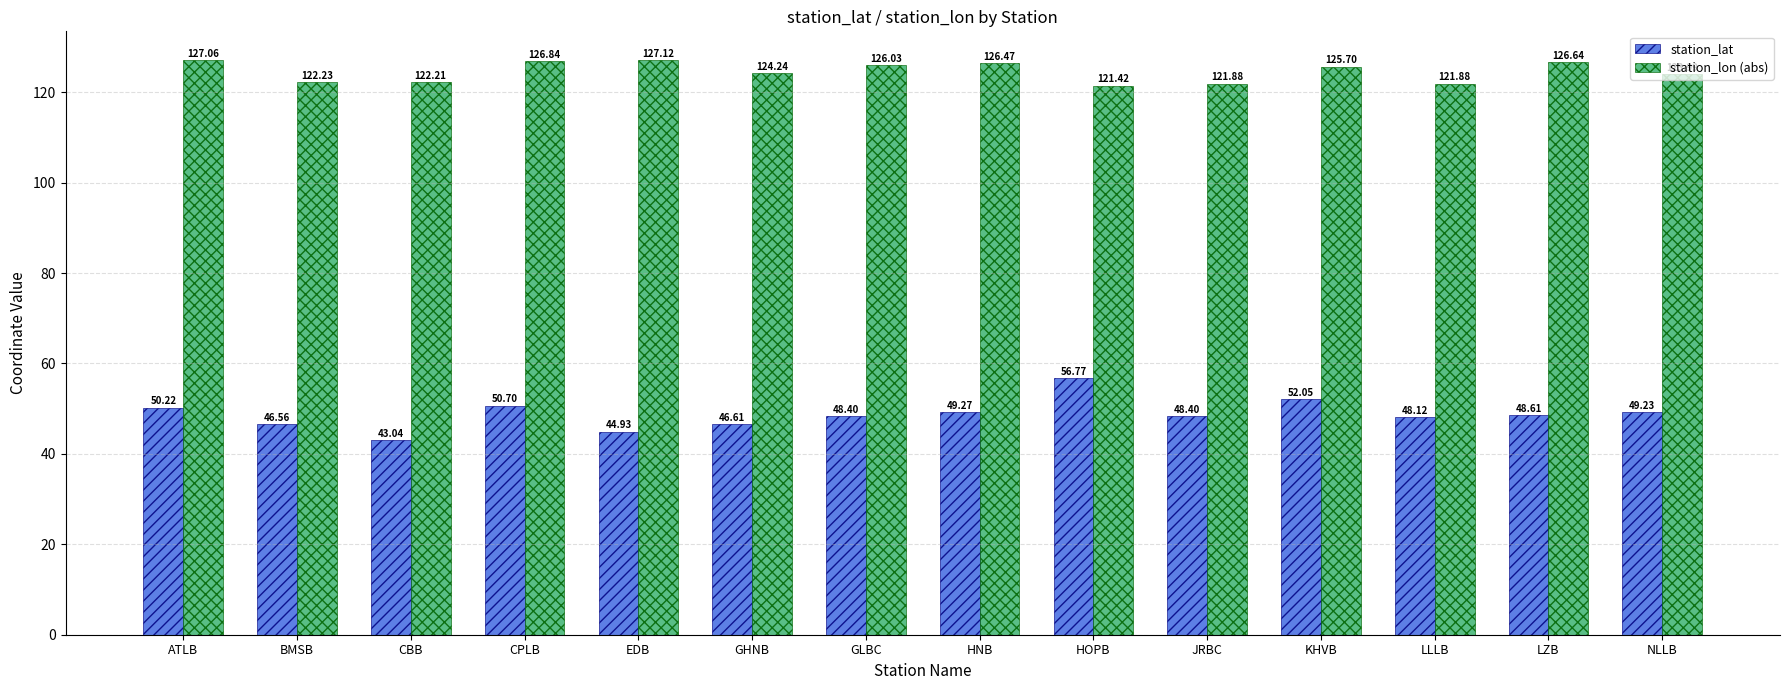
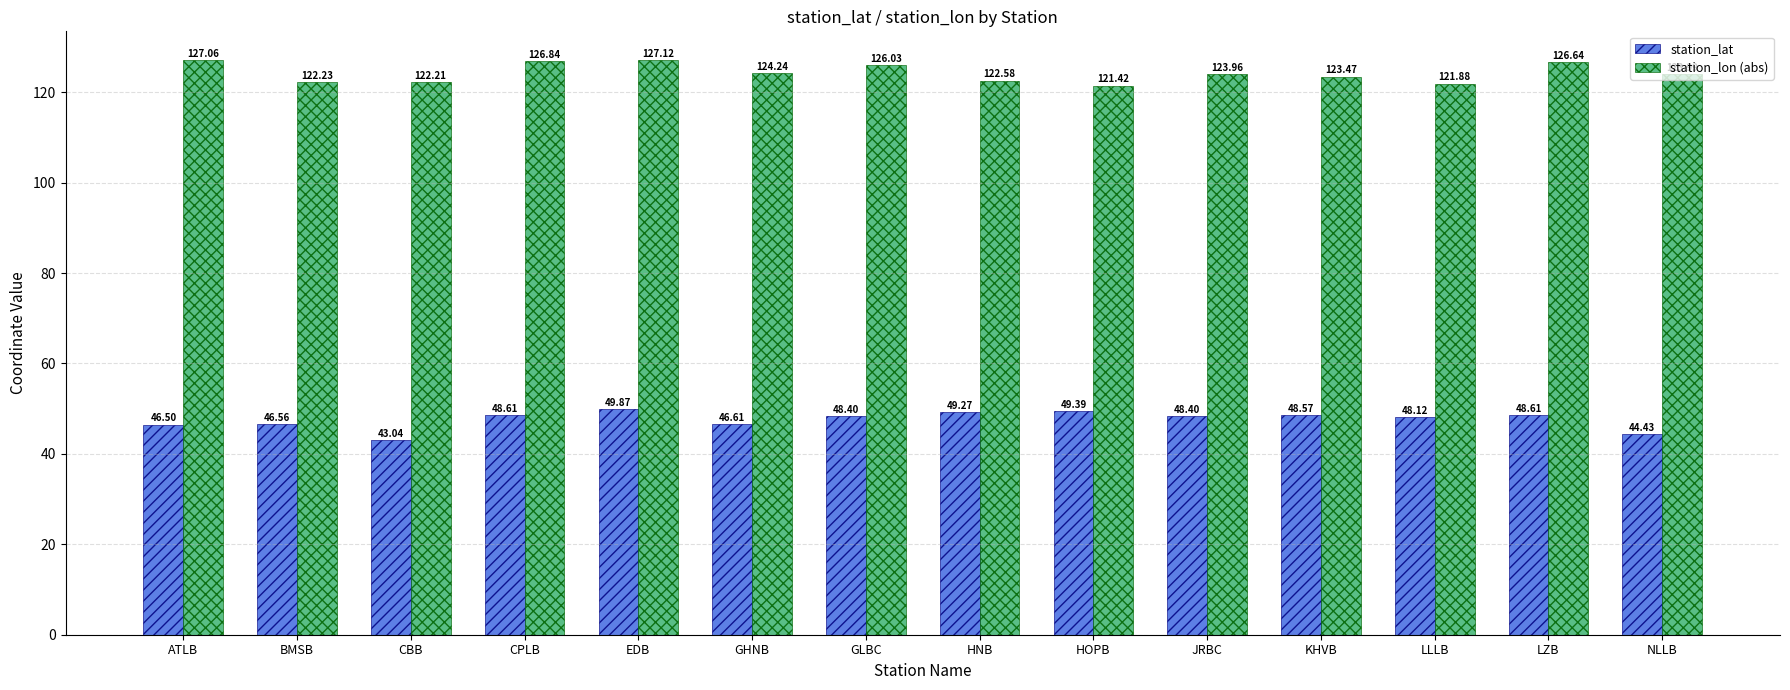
  {
    "station_lat": {
-     "ATLB": 50.22,
+     "ATLB": 46.50,
      "BMSB": 46.56,
      "CBB": 43.04,
-     "CPLB": 50.70,
-     "EDB": 44.93,
+     "CPLB": 48.61,
+     "EDB": 49.87,
      "GHNB": 46.61,
      "GLBC": 48.40,
      "HNB": 49.27,
-     "HOPB": 56.77,
+     "HOPB": 49.39,
      "JRBC": 48.40,
-     "KHVB": 52.05,
+     "KHVB": 48.57,
      "LLLB": 48.12,
      "LZB": 48.61,
-     "NLLB": 49.23
+     "NLLB": 44.43
    },
    "station_lon (abs)": {
      "ATLB": 127.06,
      "BMSB": 122.23,
      "CBB": 122.21,
      "CPLB": 126.84,
      "EDB": 127.12,
      "GHNB": 124.24,
      "GLBC": 126.03,
-     "HNB": 126.47,
+     "HNB": 122.58,
      "HOPB": 121.42,
-     "JRBC": 121.88,
-     "KHVB": 125.70,
+     "JRBC": 123.96,
+     "KHVB": 123.47,
      "LLLB": 121.88,
      "LZB": 126.64
    }
  }
